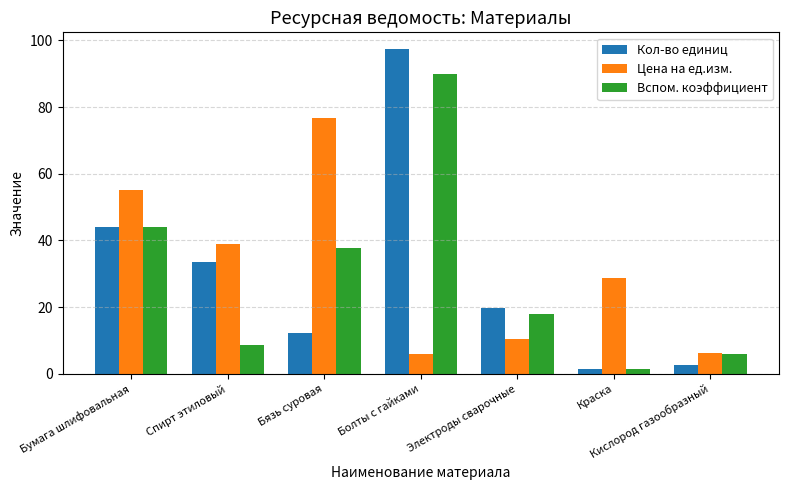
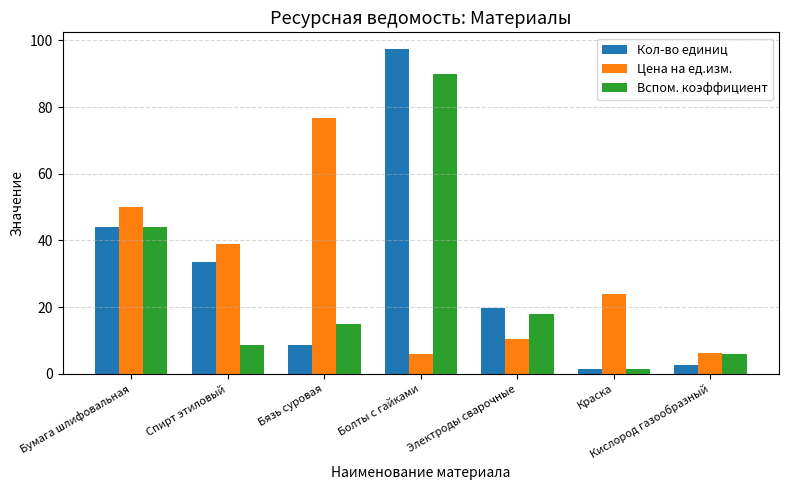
  {
    "Кол-во единиц": {
      "Бумага шлифовальная": 44,
      "Спирт этиловый": 33,
-     "Бязь суровая": 12,
+     "Бязь суровая": 9,
      "Болты с гайками": 98,
      "Электроды сварочные": 20,
      "Краска": 1,
      "Кислород газообразный": 3
    },
    "Цена на ед.изм.": {
-     "Бумага шлифовальная": 55,
+     "Бумага шлифовальная": 50,
      "Спирт этиловый": 39,
      "Бязь суровая": 77,
      "Болты с гайками": 6,
      "Электроды сварочные": 11,
-     "Краска": 29,
+     "Краска": 24,
      "Кислород газообразный": 6
    },
    "Вспом. коэффициент": {
      "Бумага шлифовальная": 44,
      "Спирт этиловый": 9,
-     "Бязь суровая": 38,
+     "Бязь суровая": 15,
      "Болты с гайками": 90,
      "Электроды сварочные": 18,
      "Краска": 2,
      "Кислород газообразный": 6
    }
  }
